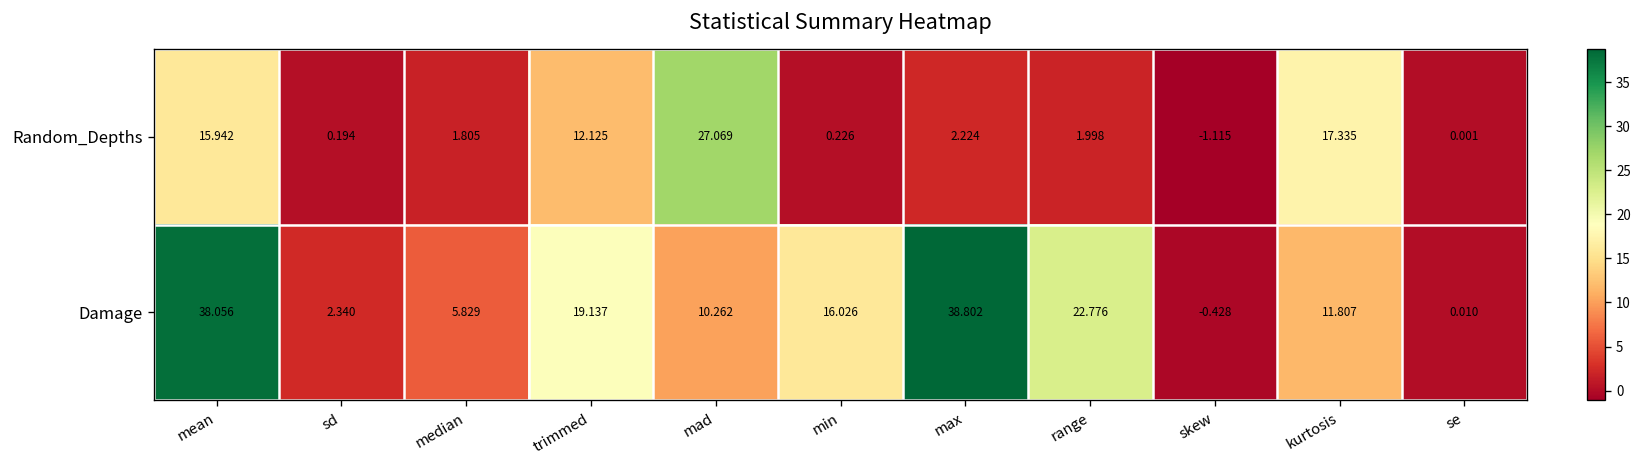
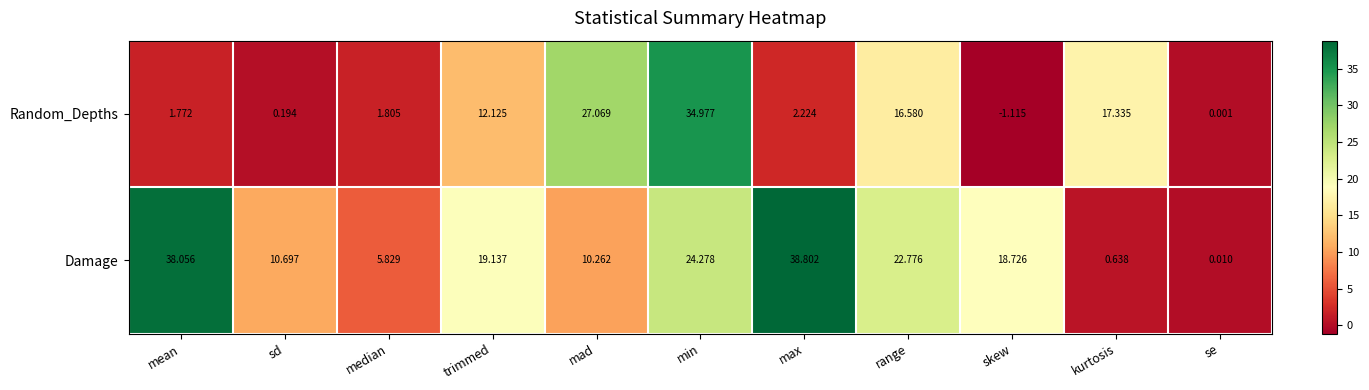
  {
    "Random_Depths": {
-     "mean": 15.942,
+     "mean": 1.772,
      "sd": 0.194,
      "median": 1.805,
      "trimmed": 12.125,
      "mad": 27.069,
-     "min": 0.226,
+     "min": 34.977,
      "max": 2.224,
-     "range": 1.998,
+     "range": 16.580,
      "skew": -1.115,
      "kurtosis": 17.335,
      "se": 0.001
    },
    "Damage": {
      "mean": 38.056,
-     "sd": 2.340,
+     "sd": 10.697,
      "median": 5.829,
      "trimmed": 19.137,
      "mad": 10.262,
-     "min": 16.026,
+     "min": 24.278,
      "max": 38.802,
      "range": 22.776,
-     "skew": -0.428,
-     "kurtosis": 11.807,
+     "skew": 18.726,
+     "kurtosis": 0.638,
      "se": 0.010
    }
  }
